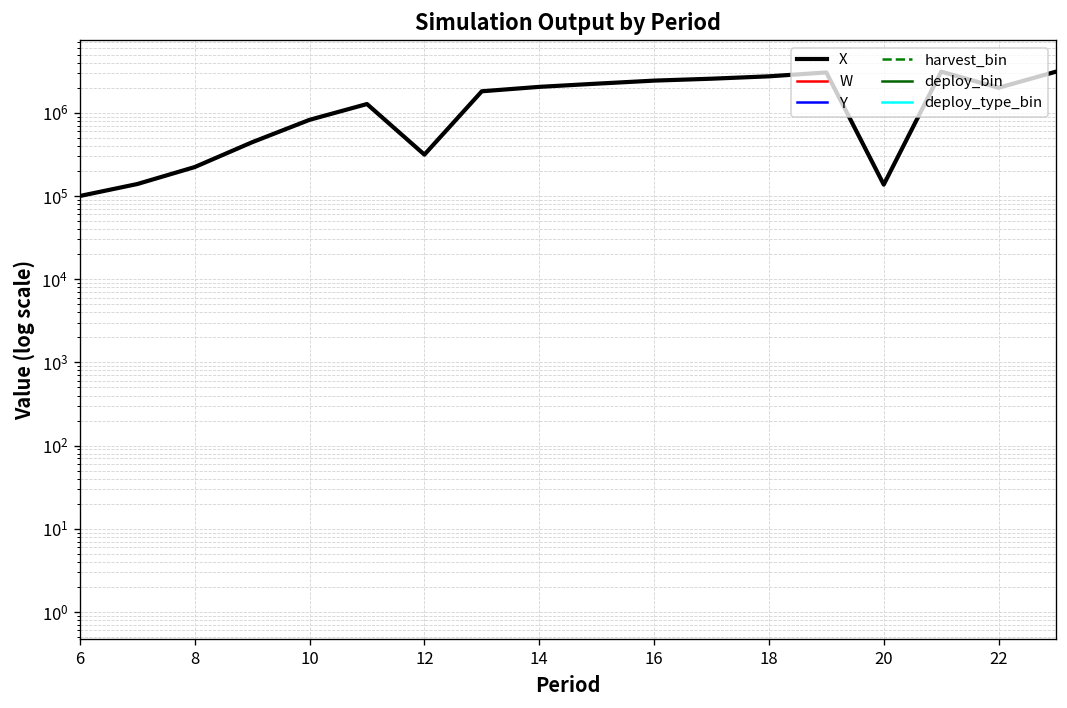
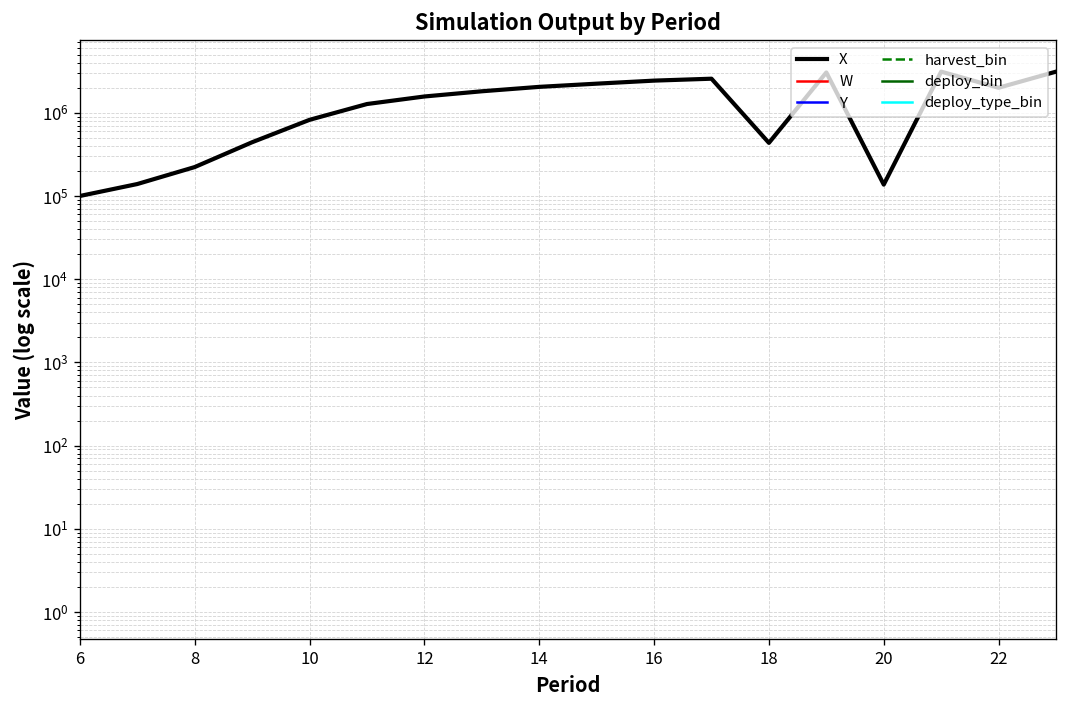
  {
    "X": {
      "8": 220000,
      "10": 800000,
-     "12": 300000,
+     "12": 1600000,
      "14": 2000000,
      "16": 2400000,
-     "18": 2700000,
+     "18": 400000,
      "20": 140000
    },
    "deploy_type_bin": {
      "6": 1
    }
  }
